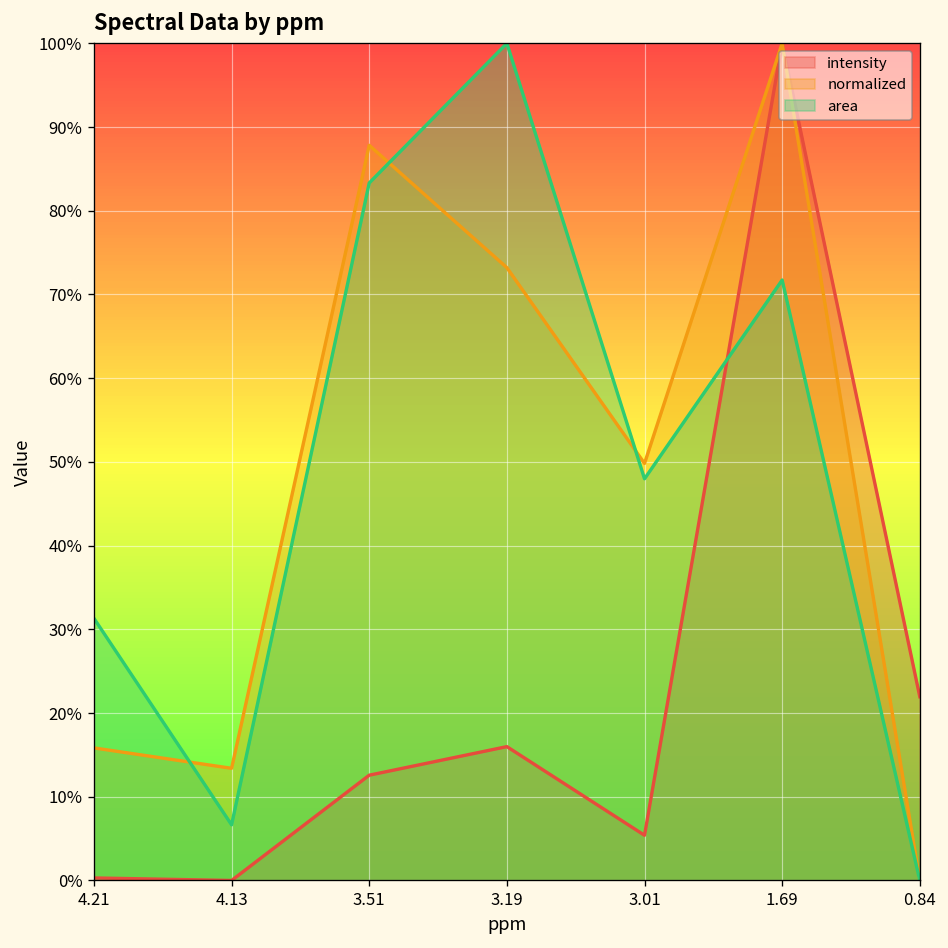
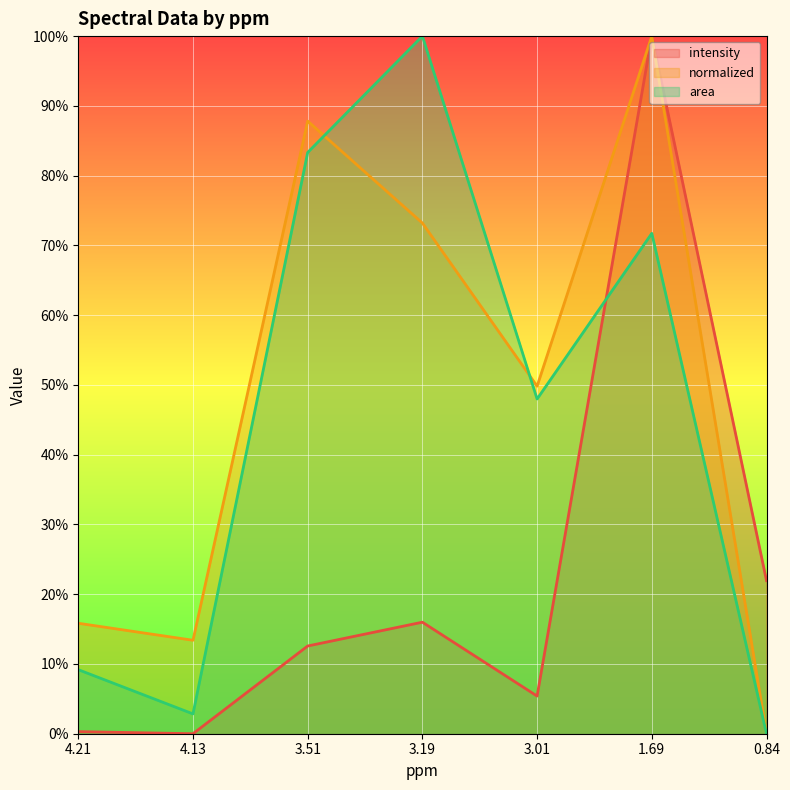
  {
    "area": {
-     "4.21": "31%",
-     "4.13": "7%",
+     "4.21": "9%",
+     "4.13": "3%",
      "3.51": "83%",
      "3.19": "100%",
      "3.01": "48%",
      "1.69": "72%"
    }
  }
